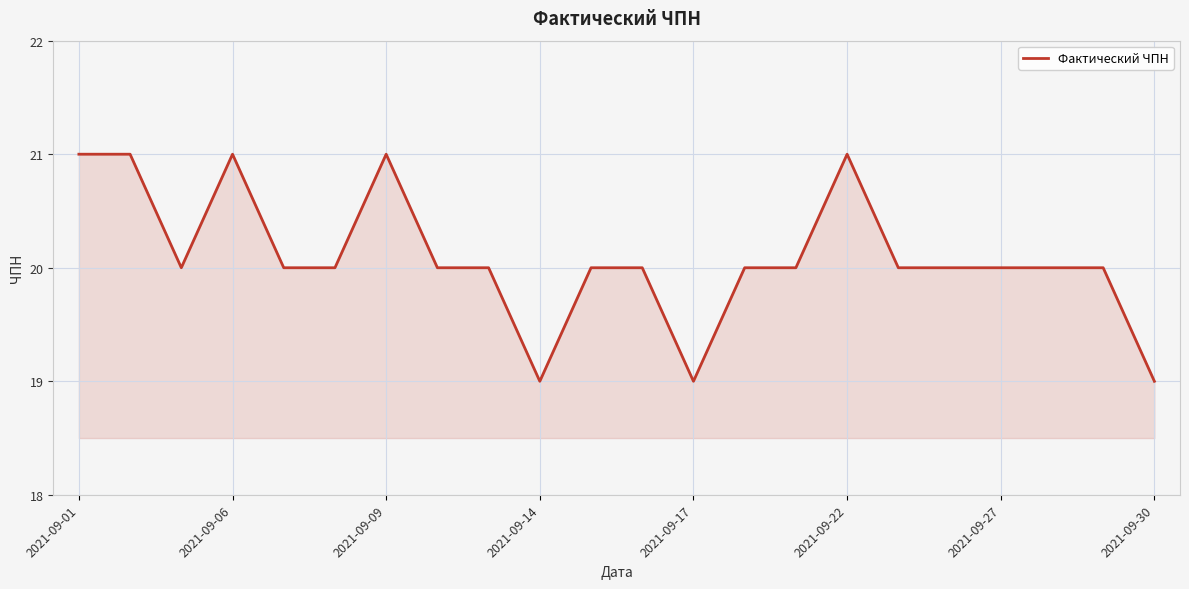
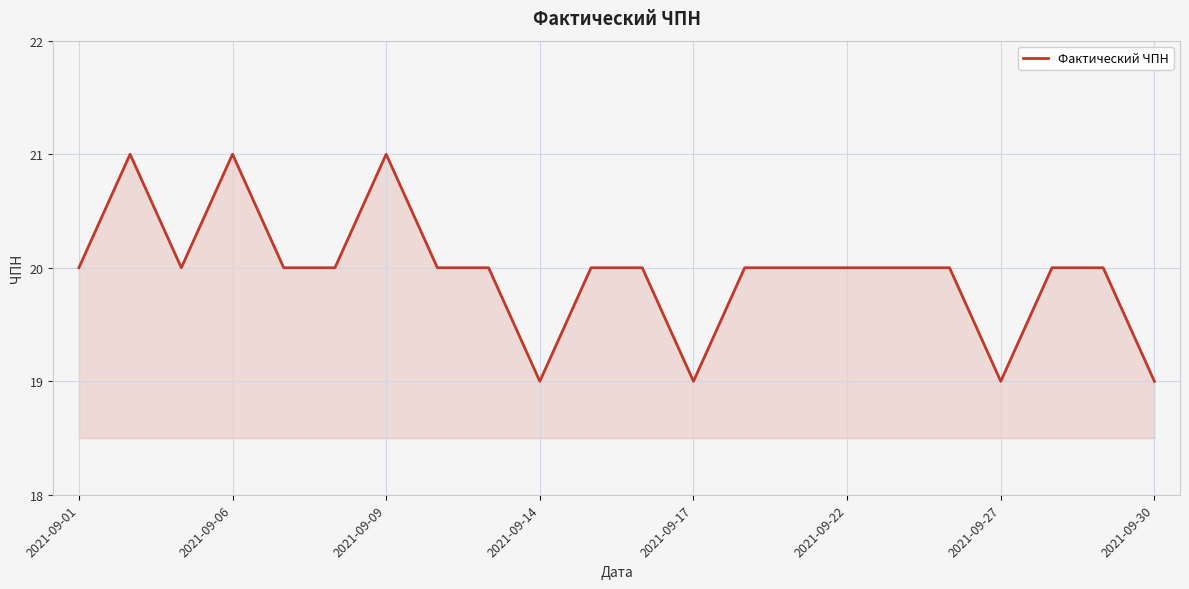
  {
-   "2021-09-01": 21,
+   "2021-09-01": 20,
    "2021-09-06": 21,
    "2021-09-09": 21,
    "2021-09-14": 19,
    "2021-09-17": 19,
-   "2021-09-22": 21,
-   "2021-09-27": 20,
+   "2021-09-22": 20,
+   "2021-09-27": 19,
    "2021-09-30": 19
  }
